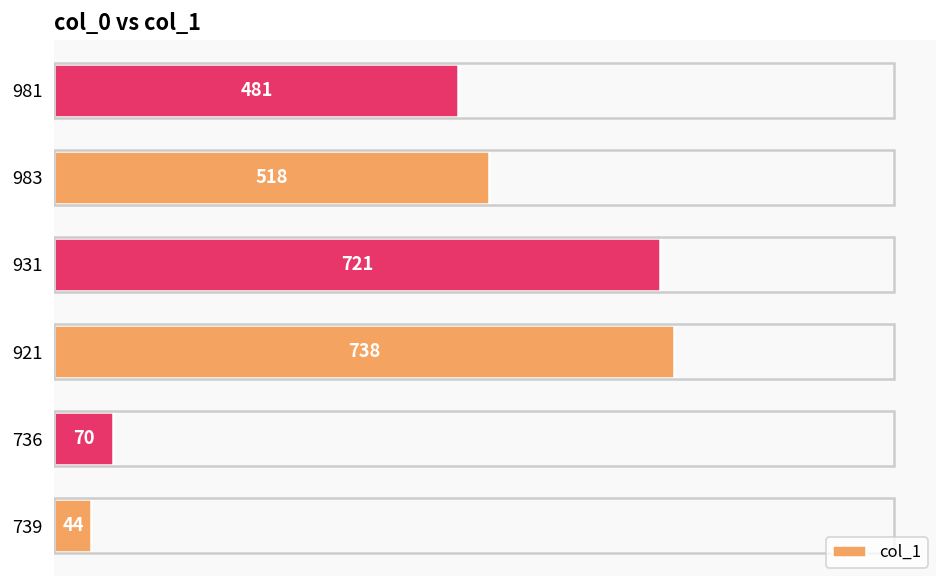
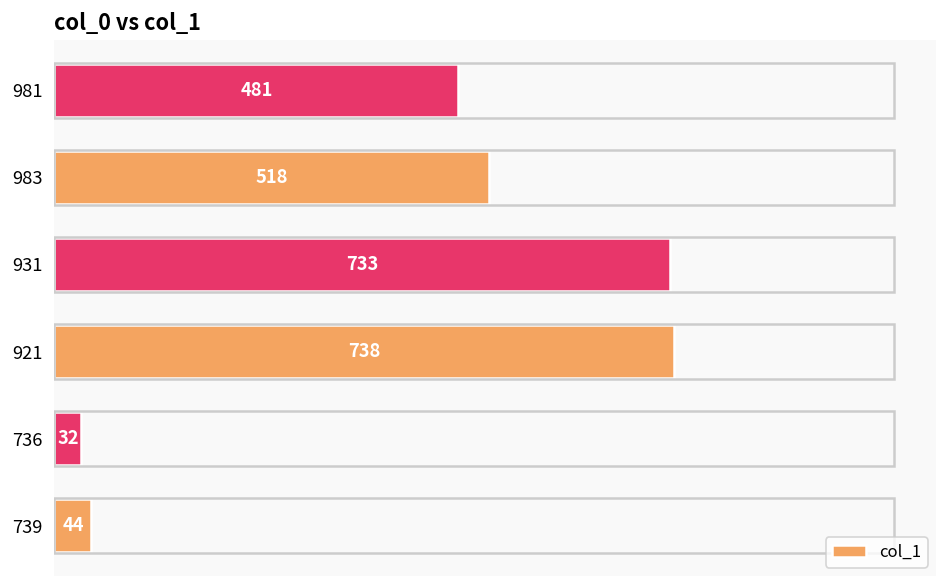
  {
    "981": 481,
    "983": 518,
-   "931": 721,
+   "931": 733,
    "921": 738,
-   "736": 70,
+   "736": 32,
    "739": 44
  }
